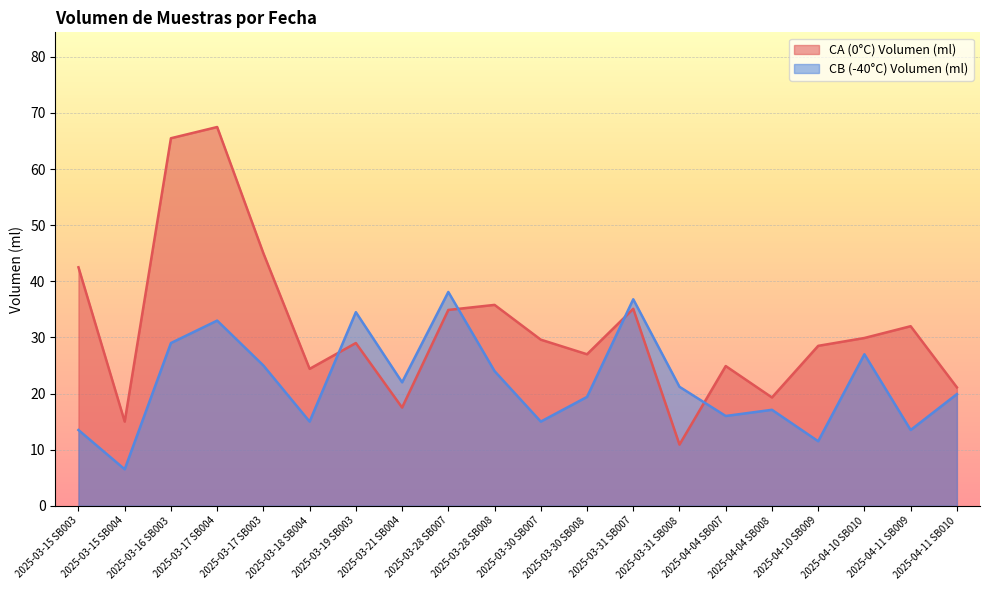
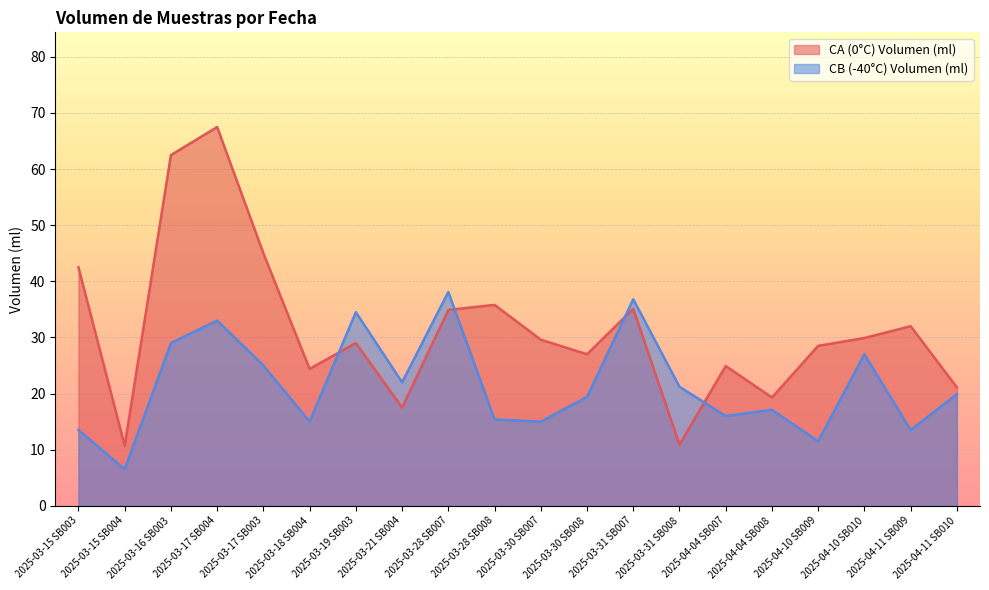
  {
    "CA (0°C) Volumen (ml)": {
      "2025-03-15 SB003": 43,
-     "2025-03-15 SB004": 15,
-     "2025-03-16 SB003": 66,
+     "2025-03-15 SB004": 11,
+     "2025-03-16 SB003": 63,
      "2025-03-17 SB004": 68,
      "2025-03-17 SB003": 45,
      "2025-03-18 SB004": 24,
      "2025-03-19 SB003": 29,
      "2025-03-21 SB004": 18,
      "2025-03-28 SB007": 35,
      "2025-03-28 SB008": 36,
      "2025-03-30 SB007": 30,
      "2025-03-30 SB008": 27,
      "2025-03-31 SB007": 35,
      "2025-03-31 SB008": 11,
      "2025-04-04 SB007": 25,
      "2025-04-04 SB008": 19,
      "2025-04-10 SB009": 29,
      "2025-04-10 SB010": 30,
      "2025-04-11 SB009": 32,
      "2025-04-11 SB010": 21
    },
    "CB (-40°C) Volumen (ml)": {
      "2025-03-15 SB003": 14,
      "2025-03-15 SB004": 7,
      "2025-03-16 SB003": 29,
      "2025-03-17 SB004": 33,
      "2025-03-17 SB003": 25,
      "2025-03-18 SB004": 15,
      "2025-03-19 SB003": 35,
      "2025-03-21 SB004": 22,
      "2025-03-28 SB007": 38,
-     "2025-03-28 SB008": 24,
+     "2025-03-28 SB008": 15,
      "2025-03-30 SB007": 15,
      "2025-03-30 SB008": 19,
      "2025-03-31 SB007": 37,
      "2025-03-31 SB008": 21,
      "2025-04-04 SB007": 16,
      "2025-04-04 SB008": 17,
      "2025-04-10 SB009": 12,
      "2025-04-10 SB010": 27,
      "2025-04-11 SB009": 14,
      "2025-04-11 SB010": 20
    }
  }
